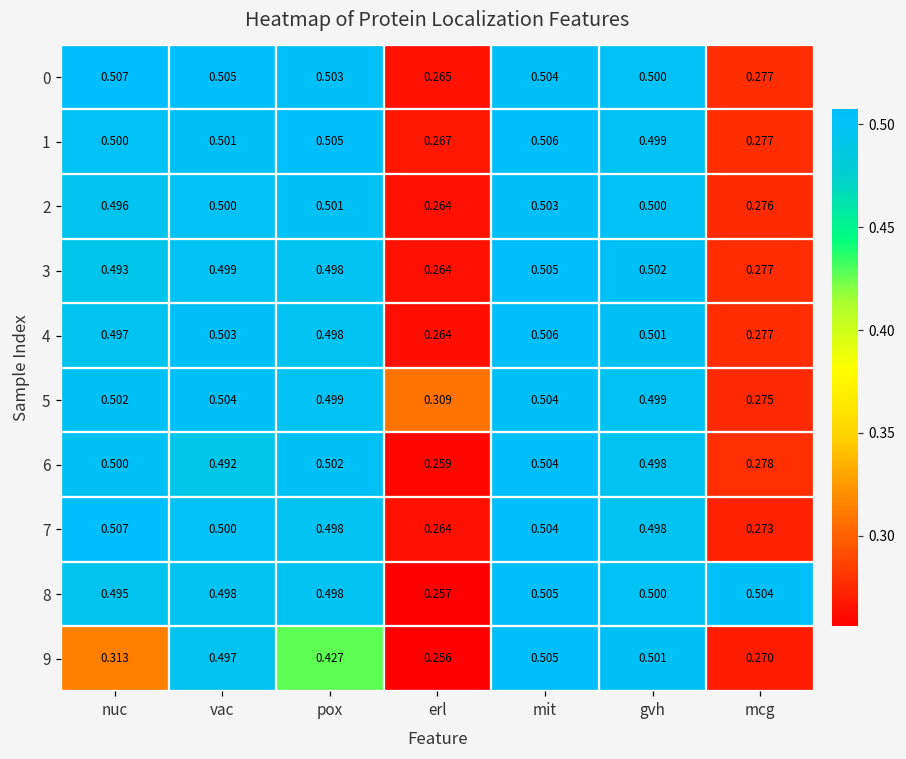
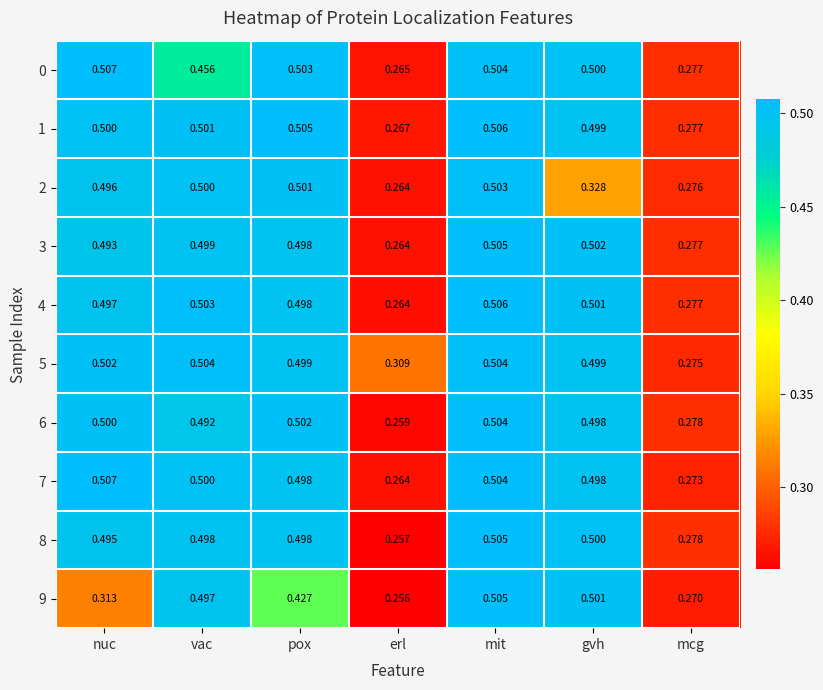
  {
    "0": {
      "nuc": 0.507,
-     "vac": 0.505,
+     "vac": 0.456,
      "pox": 0.503,
      "erl": 0.265,
      "mit": 0.504,
      "gvh": 0.500,
      "mcg": 0.277
    },
    "1": {
      "nuc": 0.500,
      "vac": 0.501,
      "pox": 0.505,
      "erl": 0.267,
      "mit": 0.506,
      "gvh": 0.499,
      "mcg": 0.277
    },
    "2": {
      "nuc": 0.496,
      "vac": 0.500,
      "pox": 0.501,
      "erl": 0.264,
      "mit": 0.503,
-     "gvh": 0.500,
+     "gvh": 0.328,
      "mcg": 0.276
    },
    "3": {
      "nuc": 0.493,
      "vac": 0.499,
      "pox": 0.498,
      "erl": 0.264,
      "mit": 0.505,
      "gvh": 0.502,
      "mcg": 0.277
    },
    "4": {
      "nuc": 0.497,
      "vac": 0.503,
      "pox": 0.498,
      "erl": 0.264,
      "mit": 0.506,
      "gvh": 0.501,
      "mcg": 0.277
    },
    "5": {
      "nuc": 0.502,
      "vac": 0.504,
      "pox": 0.499,
      "erl": 0.309,
      "mit": 0.504,
      "gvh": 0.499,
      "mcg": 0.275
    },
    "6": {
      "nuc": 0.500,
      "vac": 0.492,
      "pox": 0.502,
      "erl": 0.259,
      "mit": 0.504,
      "gvh": 0.498,
      "mcg": 0.278
    },
    "7": {
      "nuc": 0.507,
      "vac": 0.500,
      "pox": 0.498,
      "erl": 0.264,
      "mit": 0.504,
      "gvh": 0.498,
      "mcg": 0.273
    },
    "8": {
      "nuc": 0.495,
      "vac": 0.498,
      "pox": 0.498,
      "erl": 0.257,
      "mit": 0.505,
      "gvh": 0.500,
-     "mcg": 0.504
+     "mcg": 0.278
    },
    "9": {
      "nuc": 0.313,
      "vac": 0.497,
      "pox": 0.427,
      "erl": 0.256,
      "mit": 0.505,
      "gvh": 0.501,
      "mcg": 0.270
    }
  }
